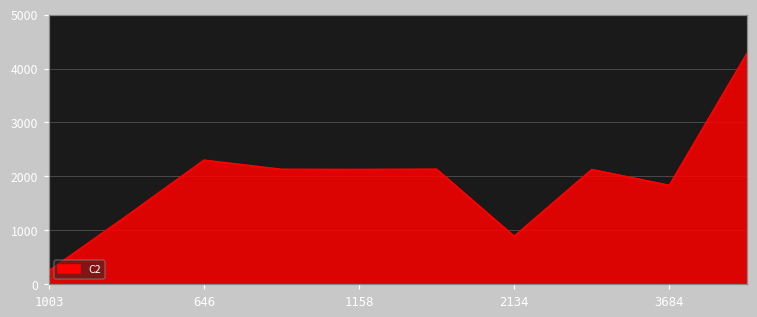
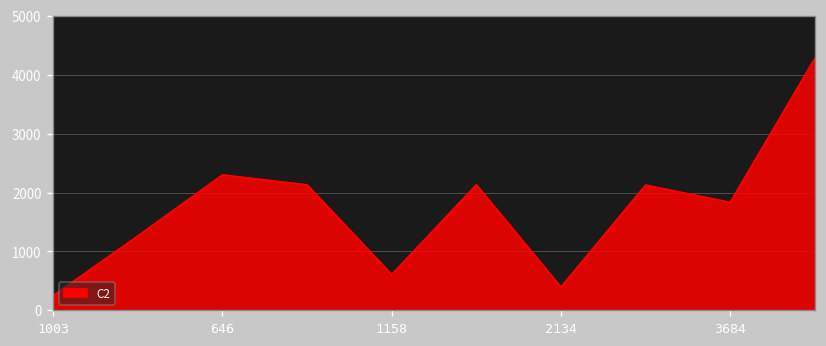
  {
    "1003": 300,
    "646": 2300,
-   "1158": 2100,
-   "2134": 900,
+   "1158": 600,
+   "2134": 400,
    "3684": 1800
  }
